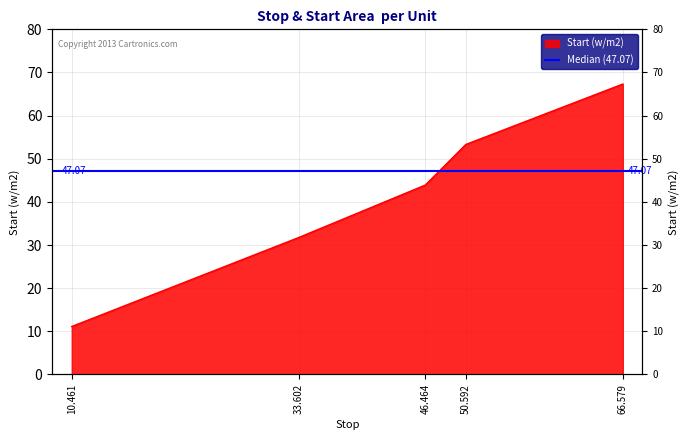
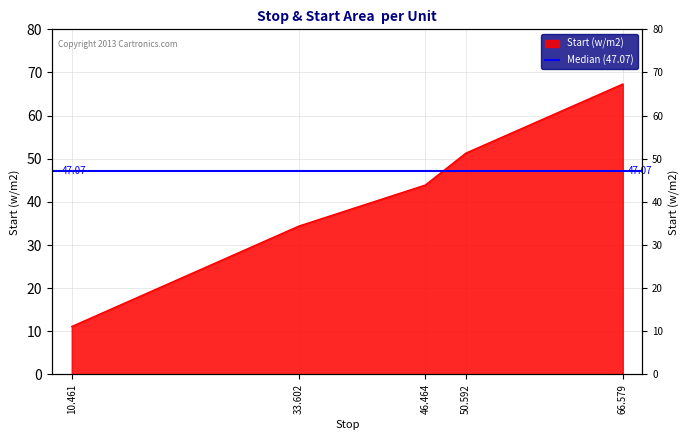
  {
    "10.461": 11,
-   "33.602": 32,
+   "33.602": 34,
    "46.464": 44,
-   "50.592": 53,
+   "50.592": 51,
    "66.579": 67
  }
